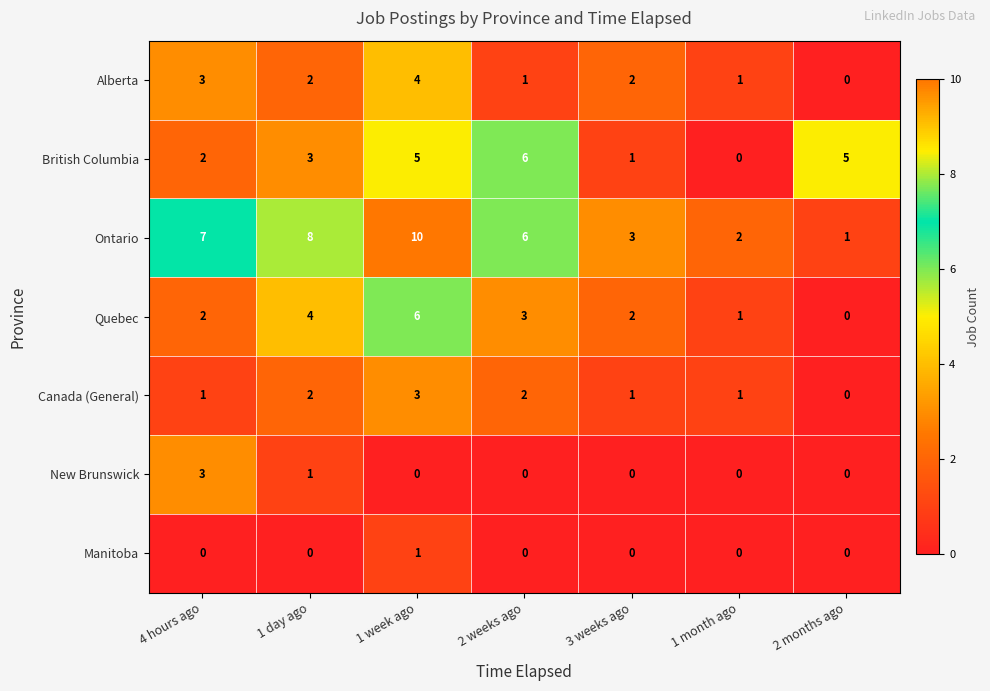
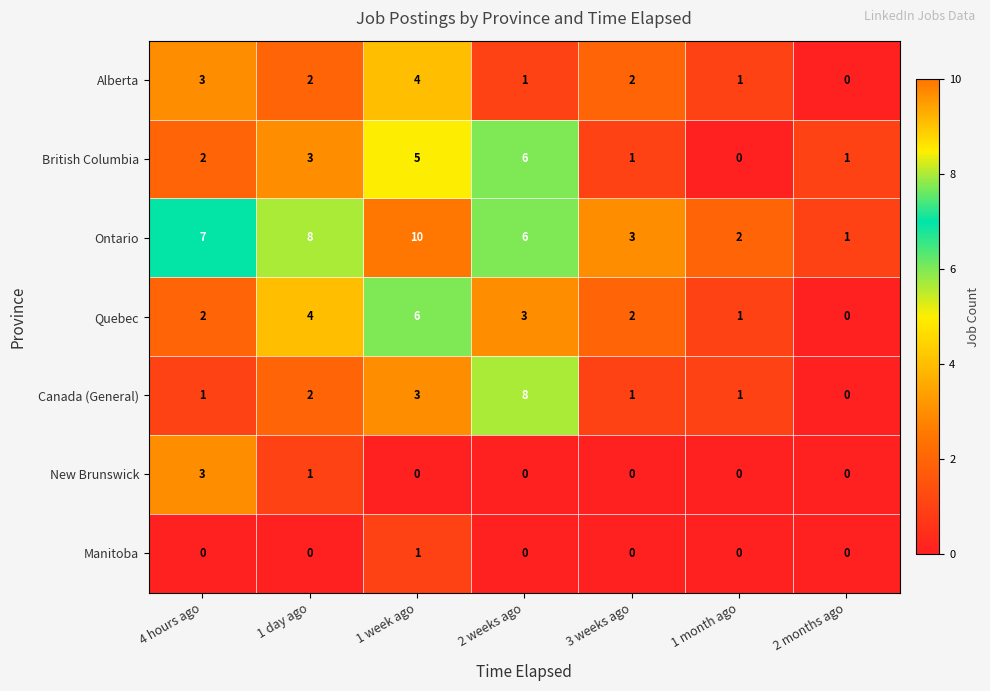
  {
    "Alberta": {
      "4 hours ago": 3,
      "1 day ago": 2,
      "1 week ago": 4,
      "2 weeks ago": 1,
      "3 weeks ago": 2,
      "1 month ago": 1,
      "2 months ago": 0
    },
    "British Columbia": {
      "4 hours ago": 2,
      "1 day ago": 3,
      "1 week ago": 5,
      "2 weeks ago": 6,
      "3 weeks ago": 1,
      "1 month ago": 0,
-     "2 months ago": 5
+     "2 months ago": 1
    },
    "Ontario": {
      "4 hours ago": 7,
      "1 day ago": 8,
      "1 week ago": 10,
      "2 weeks ago": 6,
      "3 weeks ago": 3,
      "1 month ago": 2,
      "2 months ago": 1
    },
    "Quebec": {
      "4 hours ago": 2,
      "1 day ago": 4,
      "1 week ago": 6,
      "2 weeks ago": 3,
      "3 weeks ago": 2,
      "1 month ago": 1,
      "2 months ago": 0
    },
    "Canada (General)": {
      "4 hours ago": 1,
      "1 day ago": 2,
      "1 week ago": 3,
-     "2 weeks ago": 2,
+     "2 weeks ago": 8,
      "3 weeks ago": 1,
      "1 month ago": 1,
      "2 months ago": 0
    },
    "New Brunswick": {
      "4 hours ago": 3,
      "1 day ago": 1,
      "1 week ago": 0,
      "2 weeks ago": 0,
      "3 weeks ago": 0,
      "1 month ago": 0,
      "2 months ago": 0
    },
    "Manitoba": {
      "4 hours ago": 0,
      "1 day ago": 0,
      "1 week ago": 1,
      "2 weeks ago": 0,
      "3 weeks ago": 0,
      "1 month ago": 0,
      "2 months ago": 0
    }
  }
